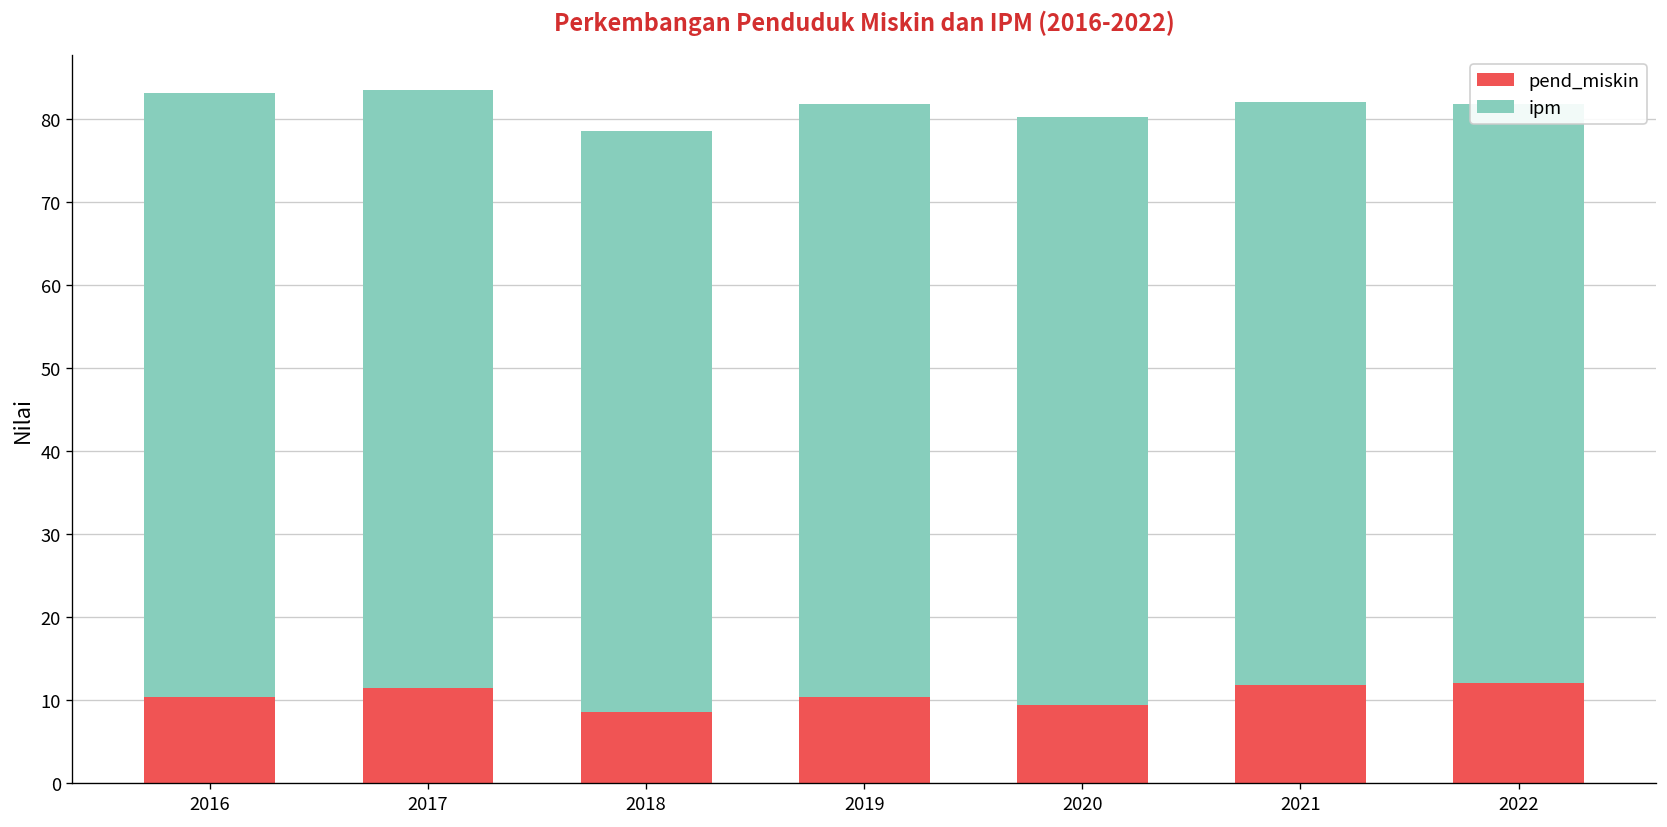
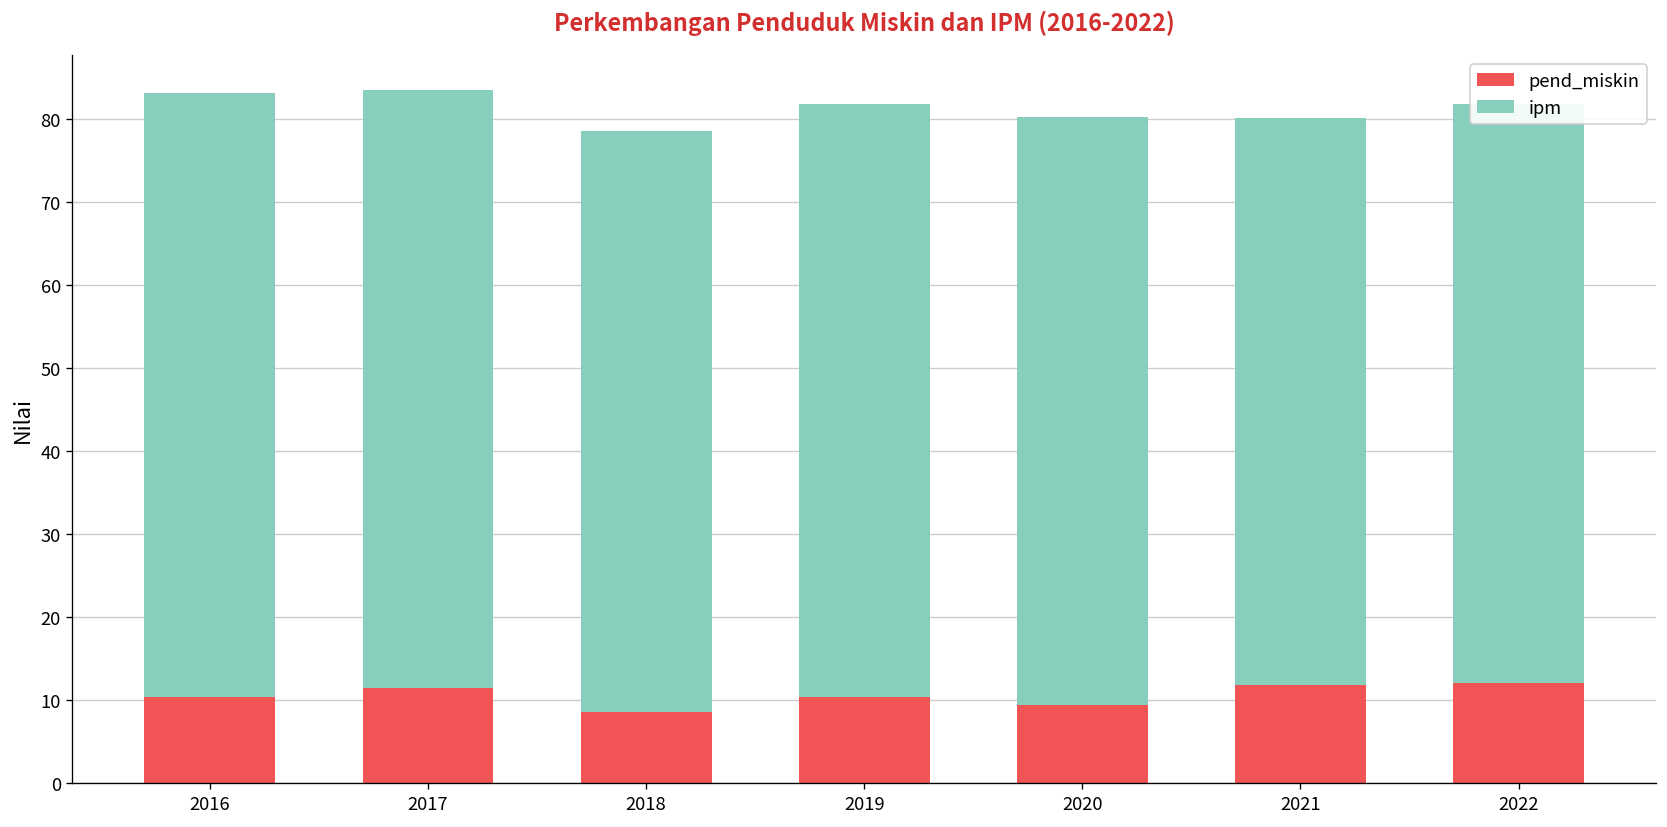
  {
    "pend_miskin": {
      "2016": 10,
      "2017": 11,
      "2018": 9,
      "2019": 10,
      "2020": 9,
      "2021": 12,
      "2022": 12
    },
    "ipm": {
      "2016": 73,
      "2017": 72,
      "2018": 70,
      "2019": 72,
      "2020": 71,
-     "2021": 70
+     "2021": 68
    }
  }
